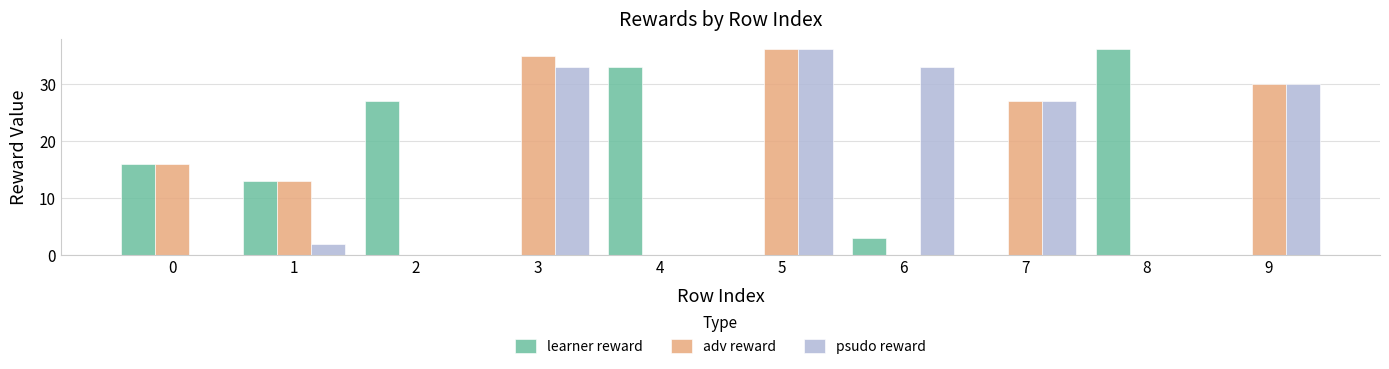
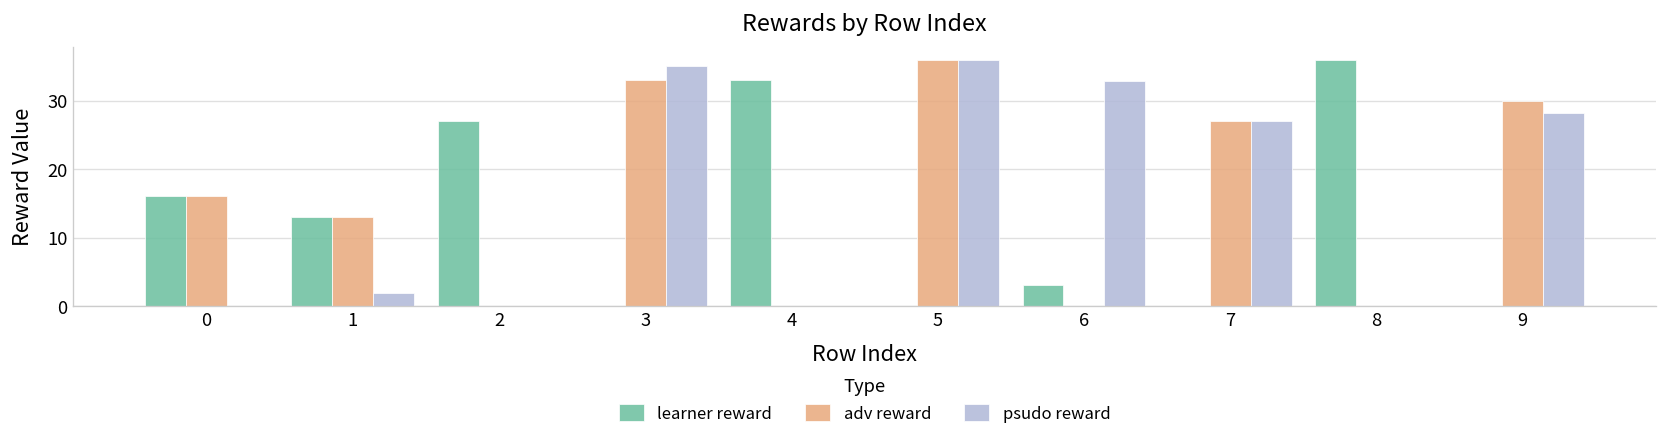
  {
    "learner reward": {
      "0": 16,
      "1": 13,
      "2": 27,
      "3": 0,
      "4": 33,
      "5": 0,
      "6": 3,
      "7": 0,
      "8": 36,
      "9": 0
    },
    "adv reward": {
      "0": 16,
      "1": 13,
      "2": 0,
-     "3": 35,
+     "3": 33,
      "4": 0,
      "5": 36,
      "6": 0,
      "7": 27,
      "8": 0,
      "9": 30
    },
    "psudo reward": {
      "0": 0,
      "1": 2,
      "2": 0,
-     "3": 33,
+     "3": 35,
      "4": 0,
      "5": 36,
      "6": 33,
      "7": 27,
      "8": 0,
-     "9": 30
+     "9": 28
    }
  }
